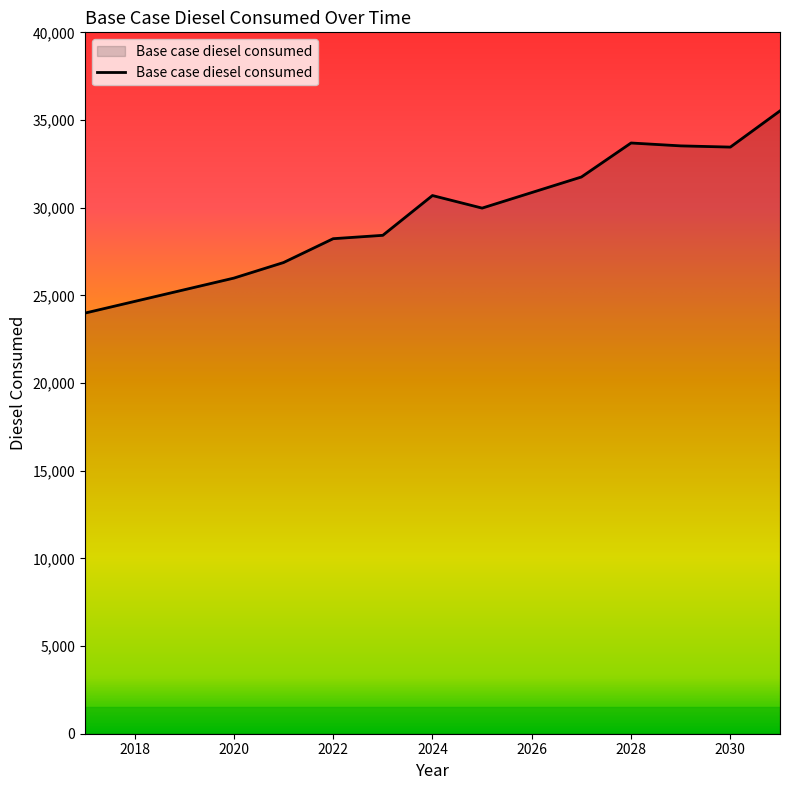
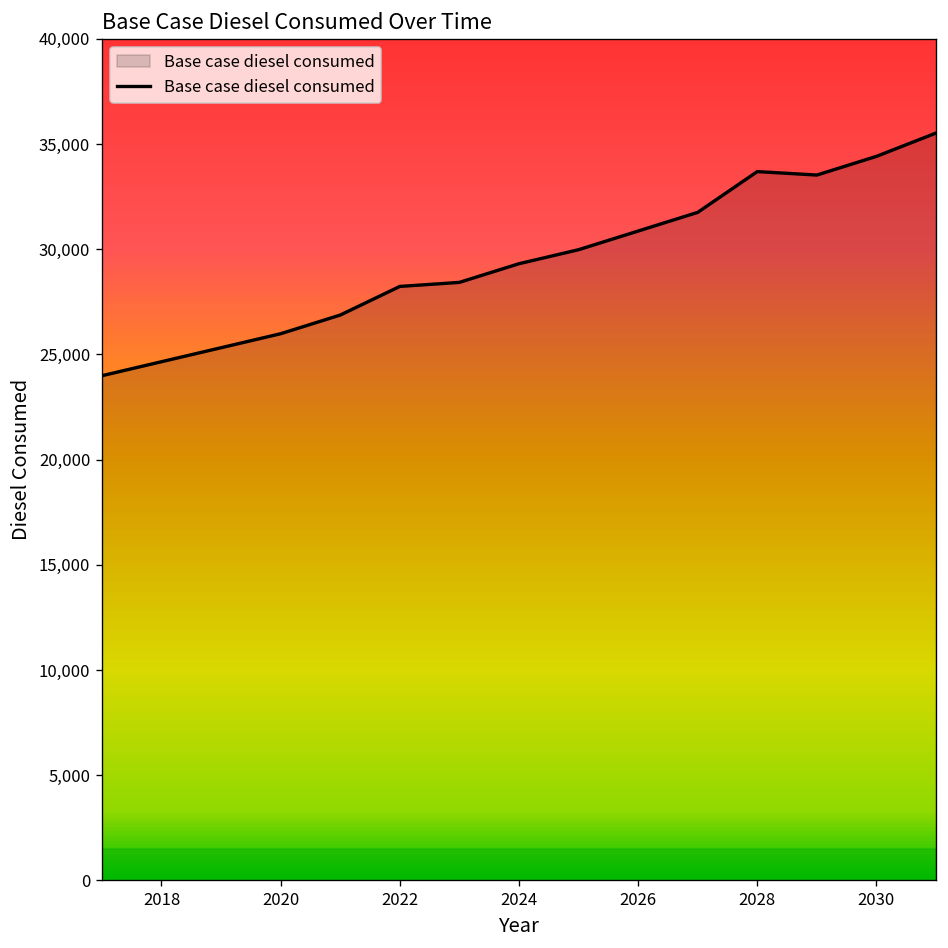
  {
    "2018": "24,700",
    "2020": "26,000",
    "2022": "28,200",
-   "2024": "30,700",
+   "2024": "29,300",
    "2026": "30,900",
    "2028": "33,700",
-   "2030": "33,500"
+   "2030": "34,400"
  }
